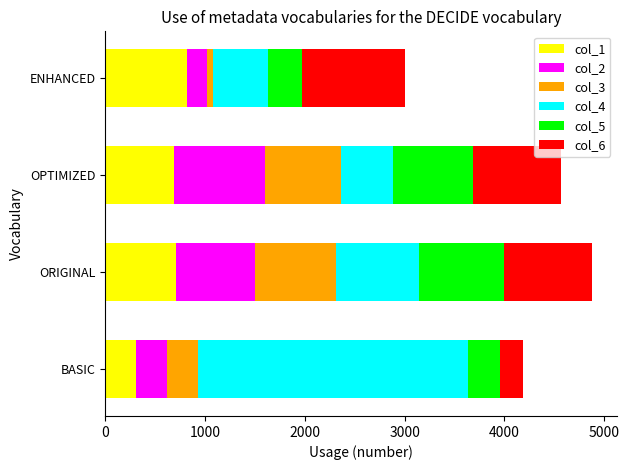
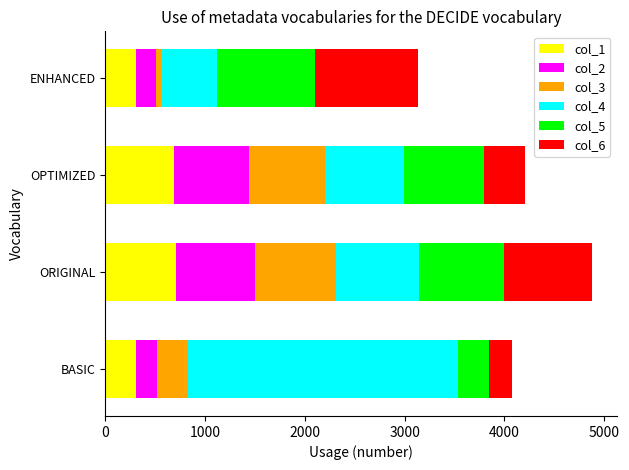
  {
    "col_1": {
-     "ENHANCED": 800,
+     "ENHANCED": 300,
      "OPTIMIZED": 700,
      "ORIGINAL": 700,
      "BASIC": 300
    },
    "col_2": {
      "ENHANCED": 200,
-     "OPTIMIZED": 900,
+     "OPTIMIZED": 700,
      "ORIGINAL": 800,
-     "BASIC": 300
+     "BASIC": 200
    },
    "col_3": {
      "ENHANCED": 100,
      "OPTIMIZED": 800,
      "ORIGINAL": 800,
      "BASIC": 300
    },
    "col_4": {
      "ENHANCED": 600,
-     "OPTIMIZED": 500,
+     "OPTIMIZED": 800,
      "ORIGINAL": 800,
      "BASIC": 2700
    },
    "col_5": {
-     "ENHANCED": 300,
+     "ENHANCED": 1000,
      "OPTIMIZED": 800,
      "ORIGINAL": 900,
      "BASIC": 300
    },
    "col_6": {
      "ENHANCED": 1000,
-     "OPTIMIZED": 900,
+     "OPTIMIZED": 400,
      "ORIGINAL": 900,
      "BASIC": 200
    }
  }
